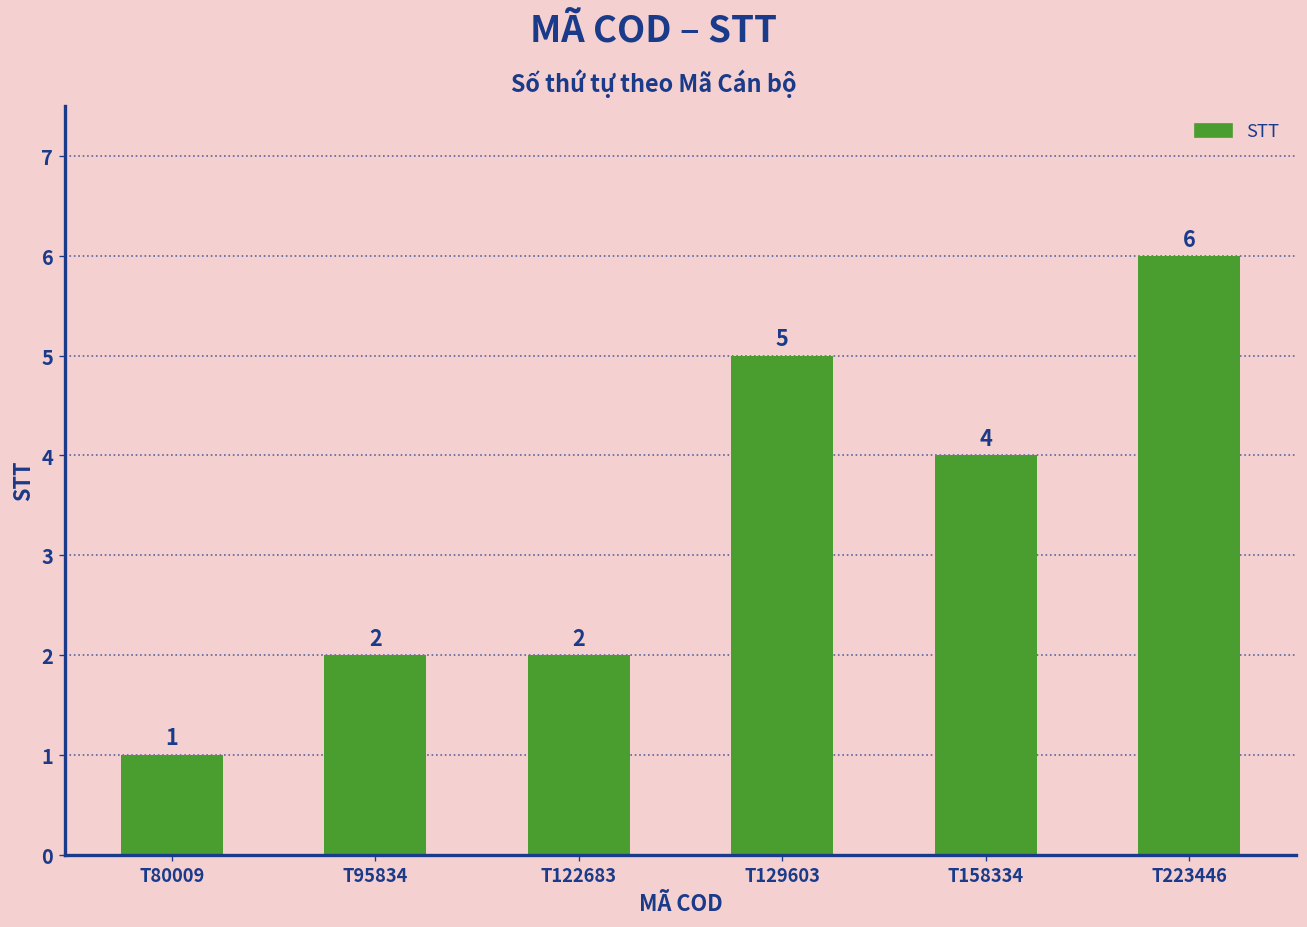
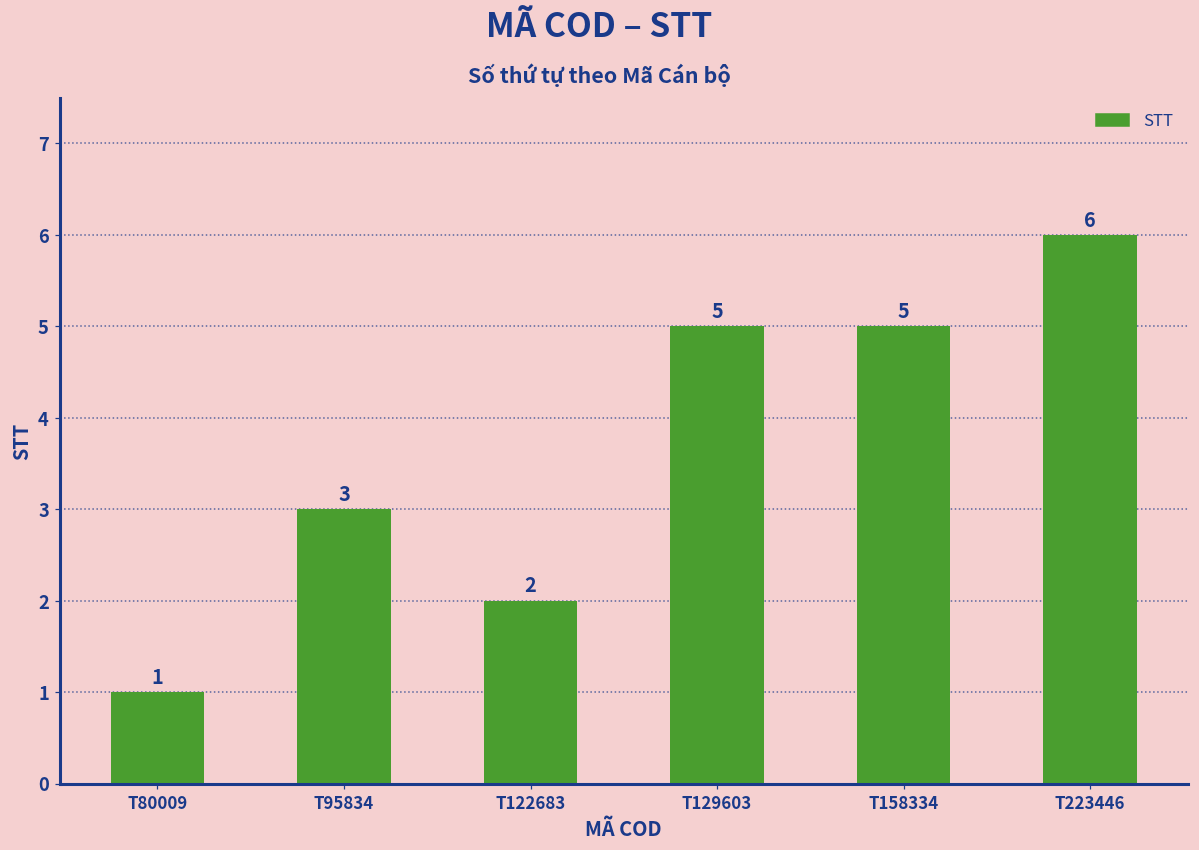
  {
    "T80009": 1,
-   "T95834": 2,
+   "T95834": 3,
    "T122683": 2,
    "T129603": 5,
-   "T158334": 4,
+   "T158334": 5,
    "T223446": 6
  }
